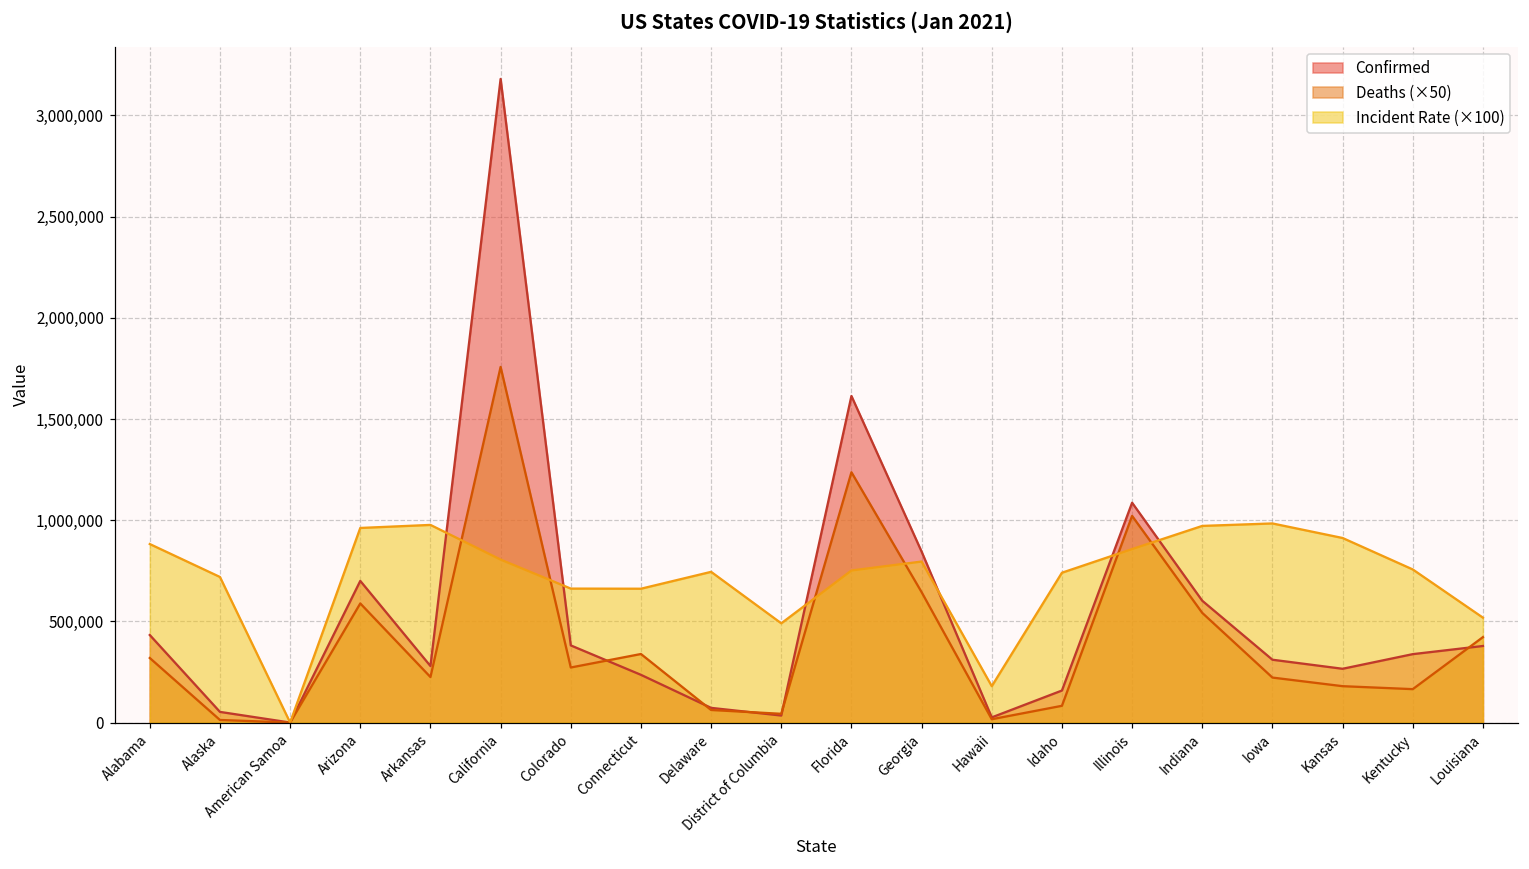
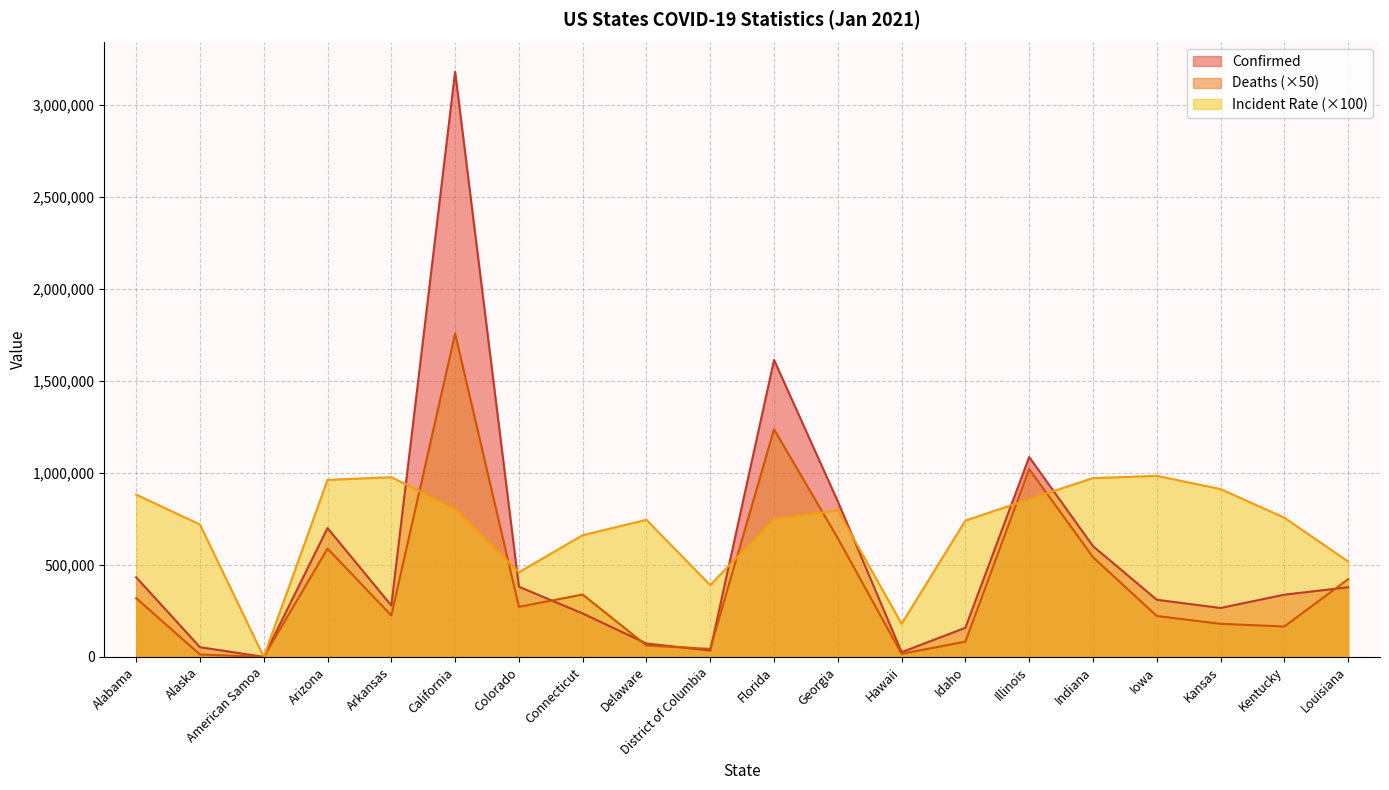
  {
    "Incident Rate (×100)": {
      "Alabama": "880,000",
      "Alaska": "720,000",
      "Arizona": "960,000",
      "Arkansas": "980,000",
      "California": "810,000",
-     "Colorado": "660,000",
+     "Colorado": "460,000",
      "Connecticut": "660,000",
      "Delaware": "740,000",
-     "District of Columbia": "490,000",
+     "District of Columbia": "390,000",
      "Florida": "750,000",
      "Georgia": "800,000",
      "Hawaii": "180,000",
      "Idaho": "740,000",
      "Illinois": "860,000",
      "Indiana": "970,000",
      "Iowa": "980,000",
      "Kansas": "910,000",
      "Kentucky": "760,000",
      "Louisiana": "520,000"
    }
  }
